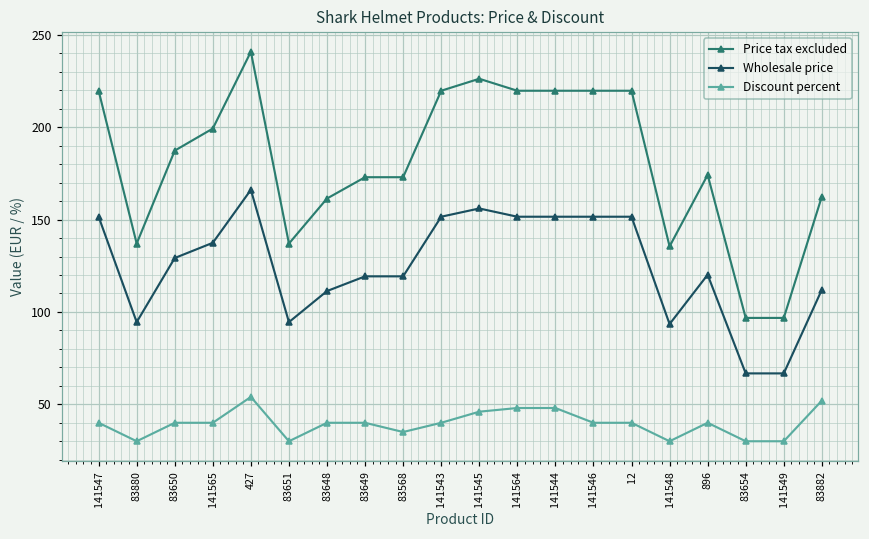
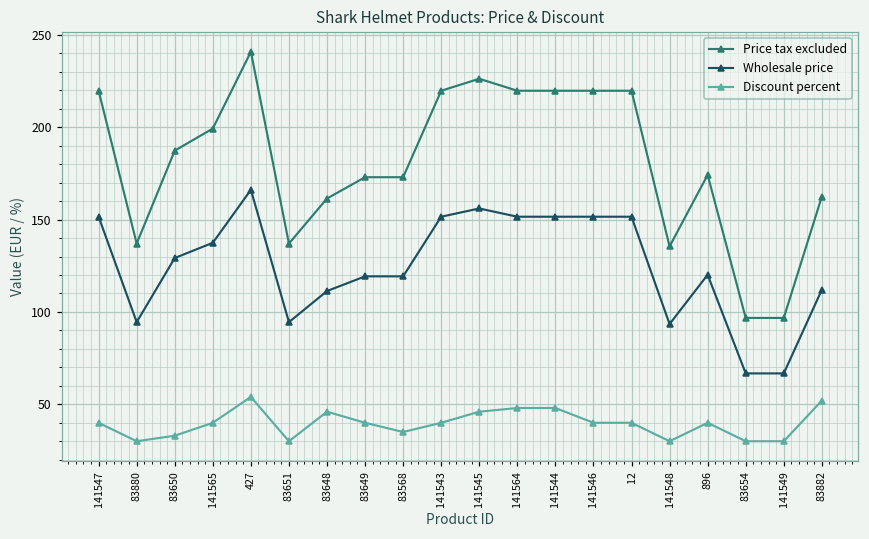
  {
    "Discount percent": {
      "141547": 40,
      "83880": 30,
-     "83650": 40,
+     "83650": 33,
      "141565": 40,
      "427": 54,
      "83651": 30,
-     "83648": 40,
+     "83648": 46,
      "83649": 40,
      "83568": 35,
      "141543": 40,
      "141545": 46,
      "141564": 48,
      "141544": 48,
      "141546": 40,
      "12": 40,
      "141548": 30,
      "896": 40,
      "83654": 30,
      "141549": 30,
      "83882": 52
    }
  }
